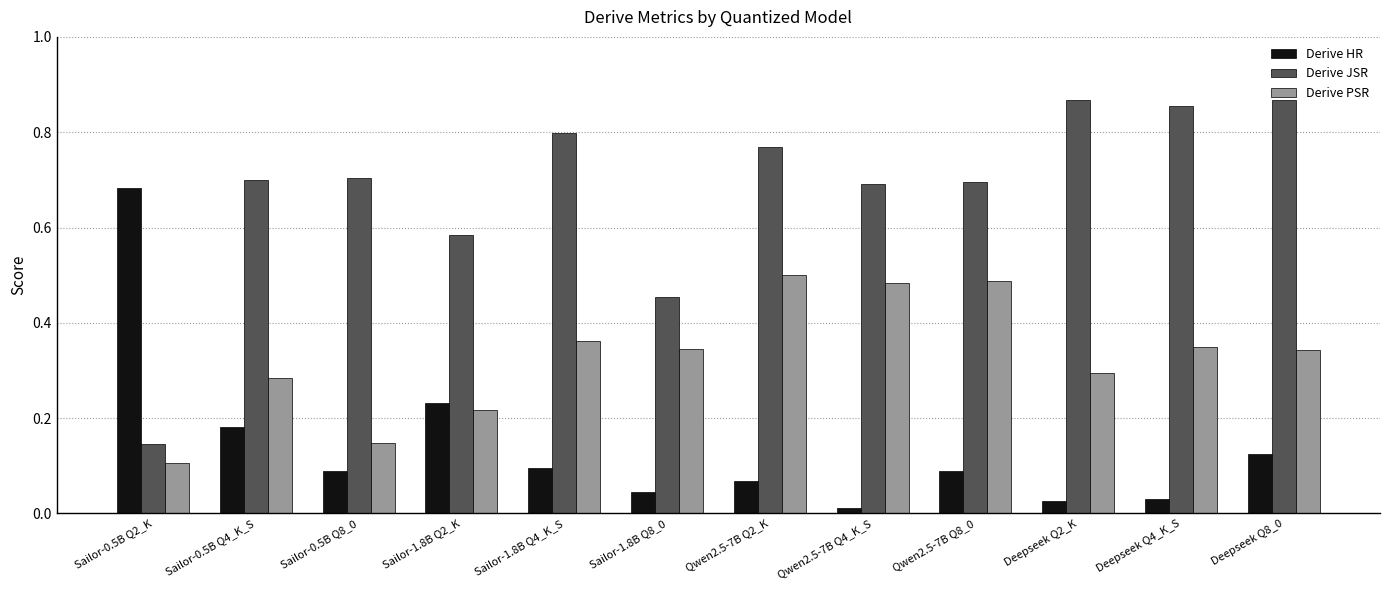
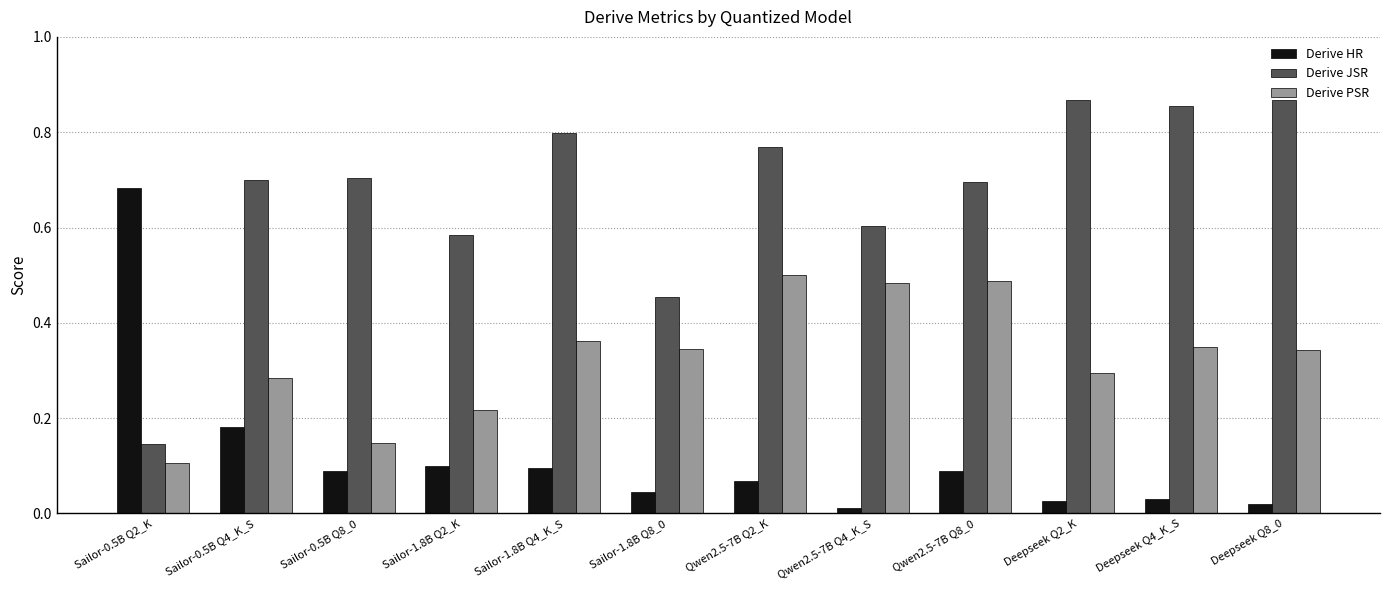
  {
    "Derive HR": {
      "Sailor-0.5B Q2_K": 0.68,
      "Sailor-0.5B Q4_K_S": 0.18,
      "Sailor-0.5B Q8_0": 0.09,
-     "Sailor-1.8B Q2_K": 0.23,
+     "Sailor-1.8B Q2_K": 0.10,
      "Sailor-1.8B Q4_K_S": 0.10,
      "Sailor-1.8B Q8_0": 0.05,
      "Qwen2.5-7B Q2_K": 0.07,
      "Qwen2.5-7B Q4_K_S": 0.01,
      "Qwen2.5-7B Q8_0": 0.09,
      "Deepseek Q2_K": 0.03,
      "Deepseek Q4_K_S": 0.03,
-     "Deepseek Q8_0": 0.13
+     "Deepseek Q8_0": 0.02
    },
    "Derive JSR": {
      "Sailor-0.5B Q2_K": 0.15,
      "Sailor-0.5B Q4_K_S": 0.70,
      "Sailor-0.5B Q8_0": 0.70,
      "Sailor-1.8B Q2_K": 0.58,
      "Sailor-1.8B Q4_K_S": 0.80,
      "Sailor-1.8B Q8_0": 0.45,
      "Qwen2.5-7B Q2_K": 0.77,
-     "Qwen2.5-7B Q4_K_S": 0.69,
+     "Qwen2.5-7B Q4_K_S": 0.60,
      "Qwen2.5-7B Q8_0": 0.70,
      "Deepseek Q2_K": 0.87,
      "Deepseek Q4_K_S": 0.86,
      "Deepseek Q8_0": 0.87
    },
    "Derive PSR": {
      "Sailor-0.5B Q2_K": 0.11,
      "Sailor-0.5B Q4_K_S": 0.28,
      "Sailor-0.5B Q8_0": 0.15,
      "Sailor-1.8B Q2_K": 0.22,
      "Sailor-1.8B Q4_K_S": 0.36,
      "Sailor-1.8B Q8_0": 0.35,
      "Qwen2.5-7B Q2_K": 0.50,
      "Qwen2.5-7B Q4_K_S": 0.48,
      "Qwen2.5-7B Q8_0": 0.49,
      "Deepseek Q2_K": 0.30,
      "Deepseek Q4_K_S": 0.35,
      "Deepseek Q8_0": 0.34
    }
  }
